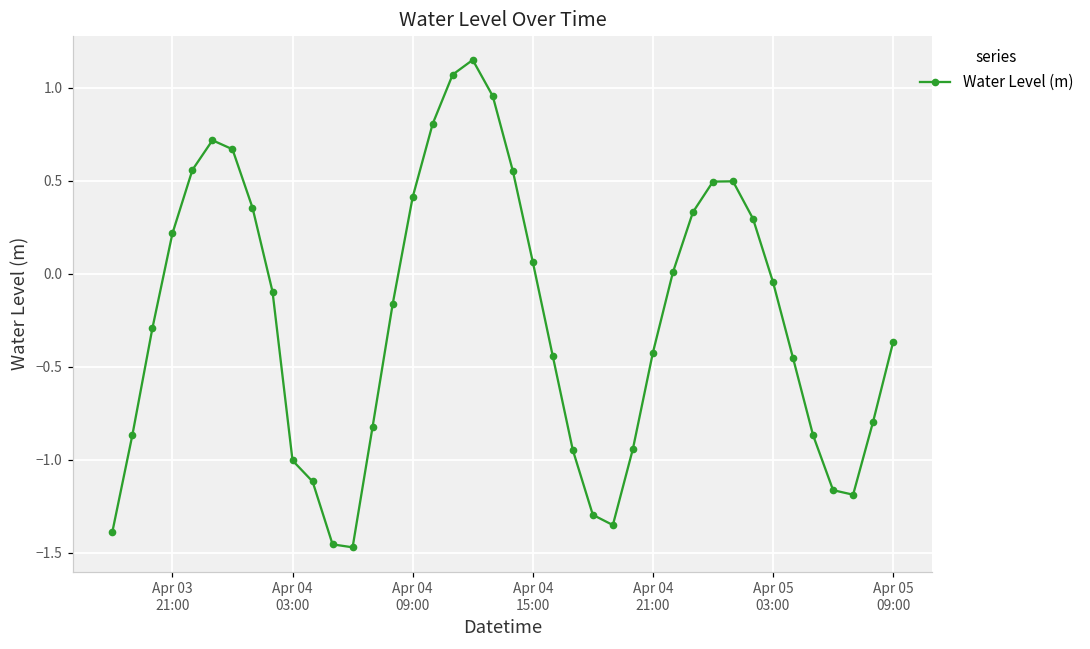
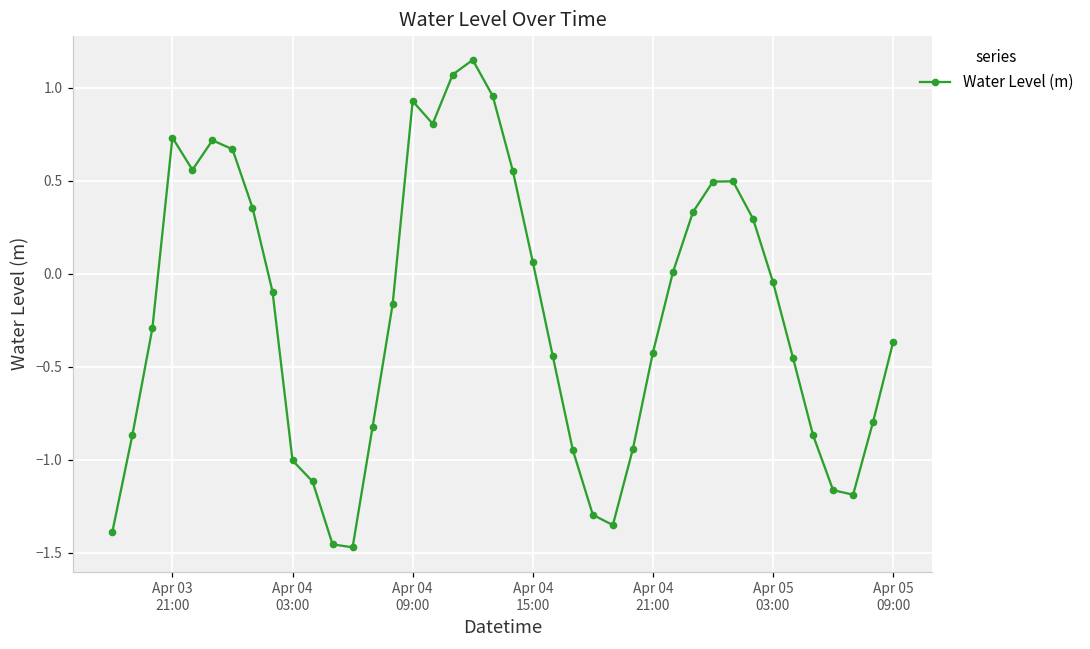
  {
-   "Apr 03 21:00": 0.22,
+   "Apr 03 21:00": 0.73,
    "Apr 04 03:00": -1.00,
-   "Apr 04 09:00": 0.41,
+   "Apr 04 09:00": 0.93,
    "Apr 04 15:00": 0.06,
    "Apr 04 21:00": -0.42,
    "Apr 05 03:00": -0.05,
    "Apr 05 09:00": -0.37
  }
